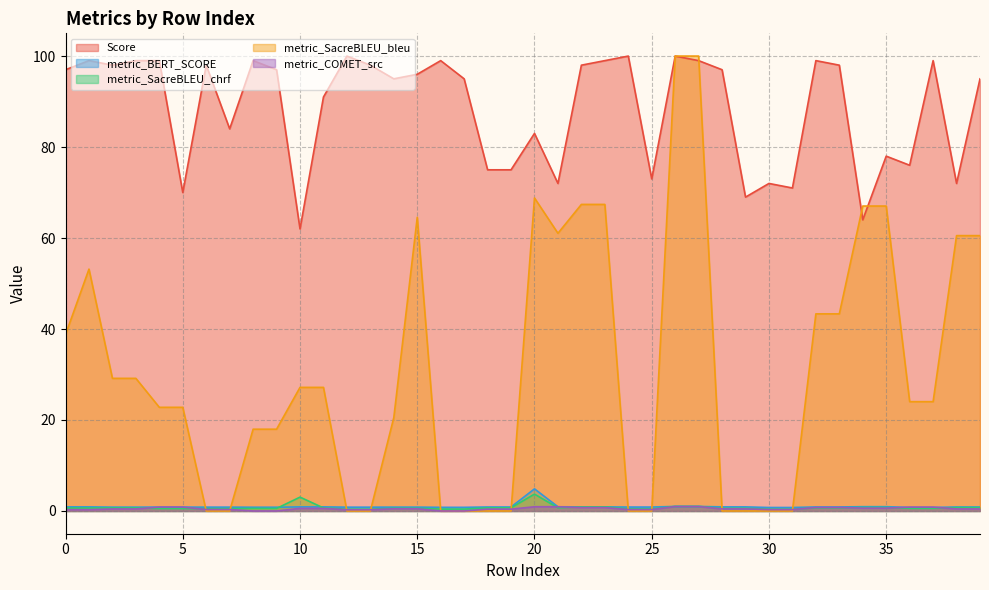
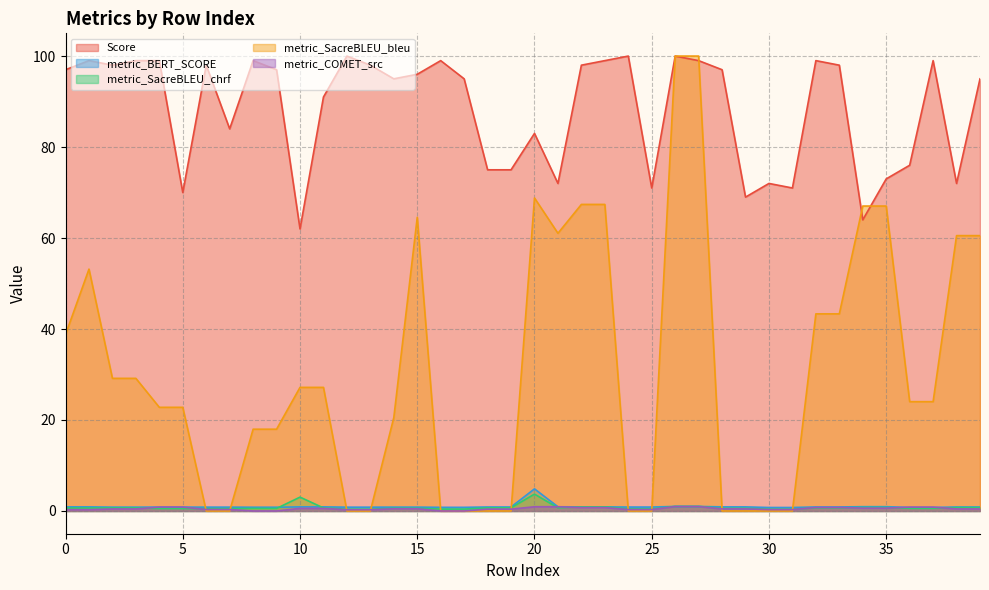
  {
    "Score": {
      "0": 97,
      "5": 70,
      "10": 62,
      "15": 96,
      "20": 83,
-     "25": 73,
+     "25": 71,
      "30": 72,
-     "35": 78
+     "35": 73
    },
    "metric_BERT_SCORE": {
      "20": 5
    },
    "metric_SacreBLEU_chrf": {
      "10": 3,
      "20": 4
    },
    "metric_SacreBLEU_bleu": {
      "0": 39,
      "5": 23,
      "10": 27,
      "15": 65,
      "20": 69,
      "35": 67
    },
    "metric_COMET_src": {
      "20": 1
    }
  }
